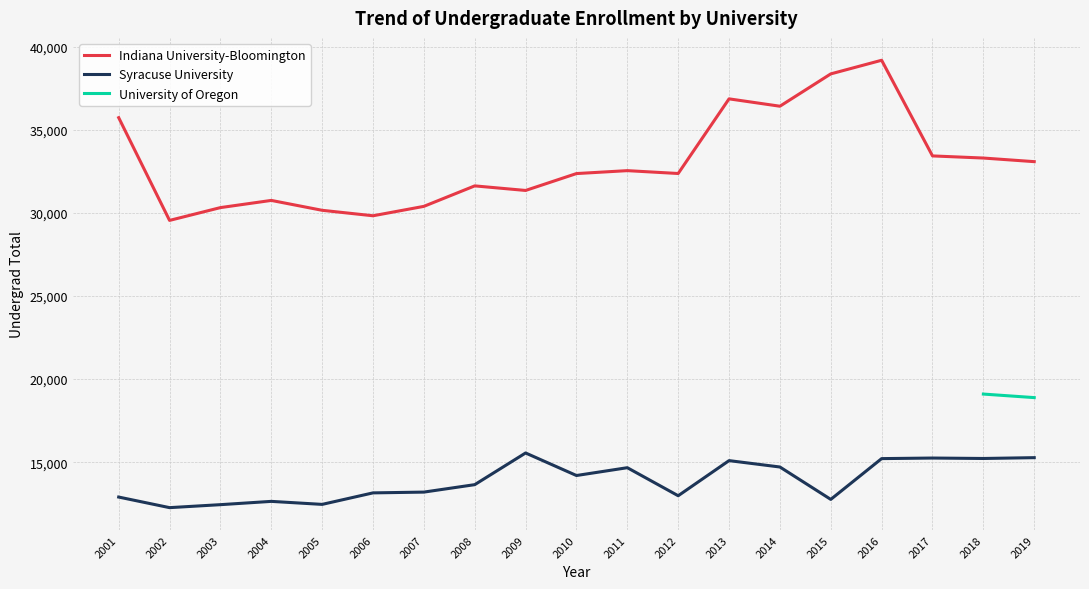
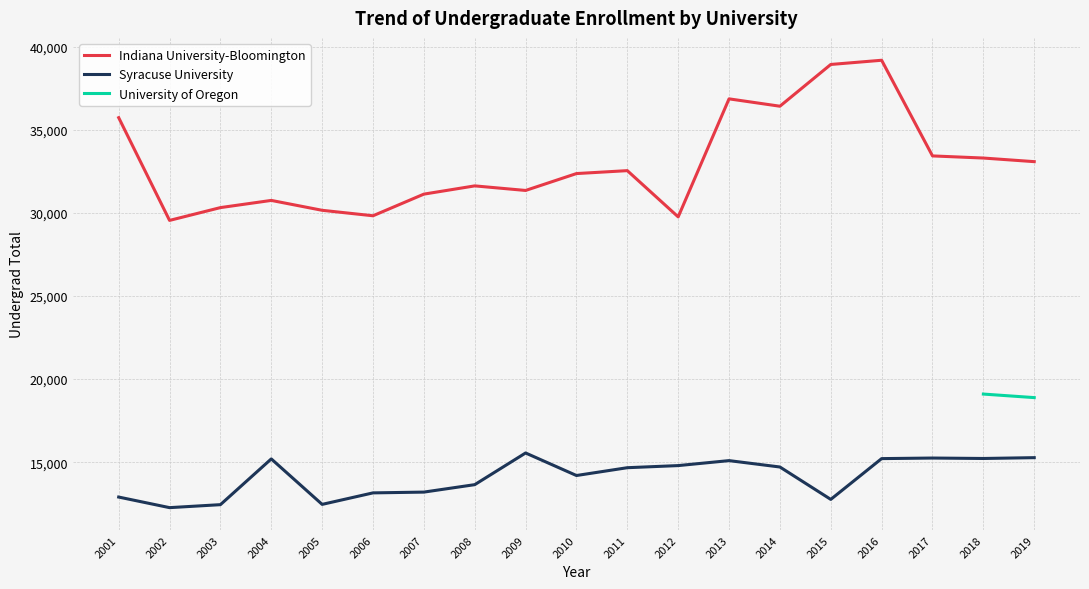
  {
    "Indiana University-Bloomington": {
      "2001": "35,700",
      "2002": "29,500",
      "2003": "30,300",
      "2004": "30,800",
      "2005": "30,200",
      "2006": "29,800",
-     "2007": "30,400",
+     "2007": "31,100",
      "2008": "31,600",
      "2009": "31,400",
      "2010": "32,400",
      "2011": "32,500",
-     "2012": "32,400",
+     "2012": "29,800",
      "2013": "36,900",
      "2014": "36,400",
-     "2015": "38,400",
+     "2015": "38,900",
      "2016": "39,200",
      "2017": "33,400",
      "2018": "33,300",
      "2019": "33,100"
    },
    "Syracuse University": {
      "2001": "12,900",
      "2002": "12,300",
      "2003": "12,400",
-     "2004": "12,600",
+     "2004": "15,200",
      "2005": "12,500",
      "2006": "13,200",
      "2007": "13,200",
      "2008": "13,700",
      "2009": "15,600",
      "2010": "14,200",
      "2011": "14,700",
-     "2012": "13,000",
+     "2012": "14,800",
      "2013": "15,100",
      "2014": "14,700",
      "2015": "12,800",
      "2016": "15,200",
      "2017": "15,300",
      "2018": "15,200",
      "2019": "15,300"
    },
    "University of Oregon": {
      "2018": "19,100",
      "2019": "18,900"
    }
  }
